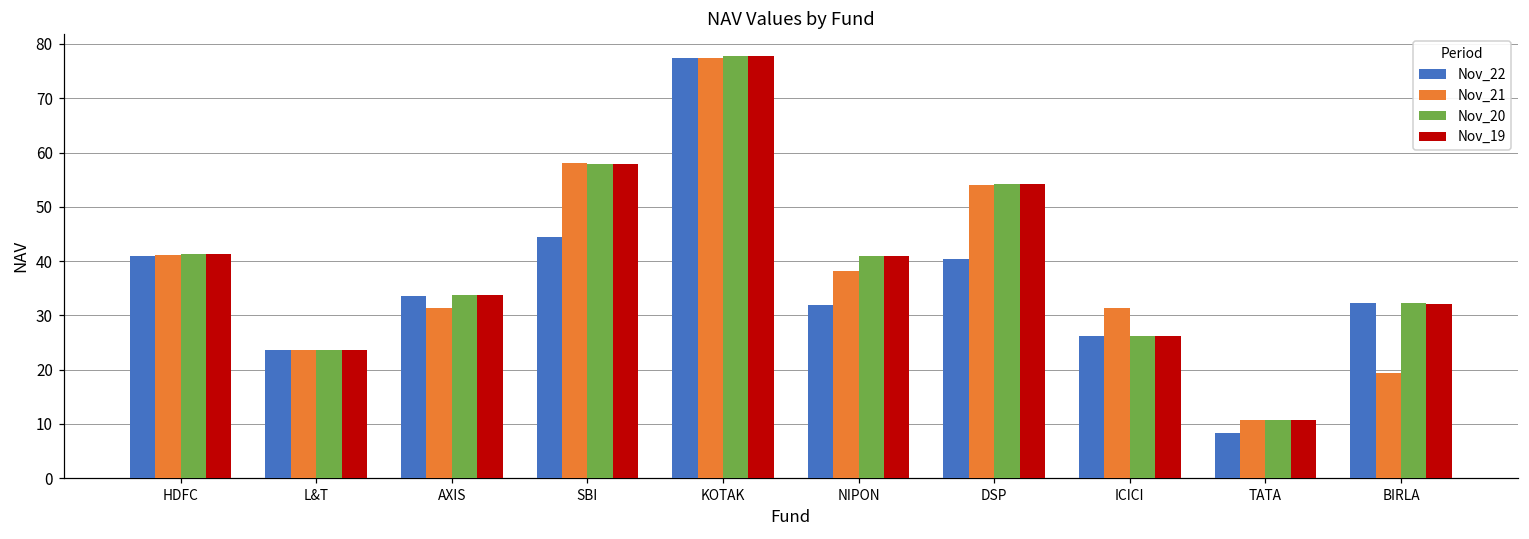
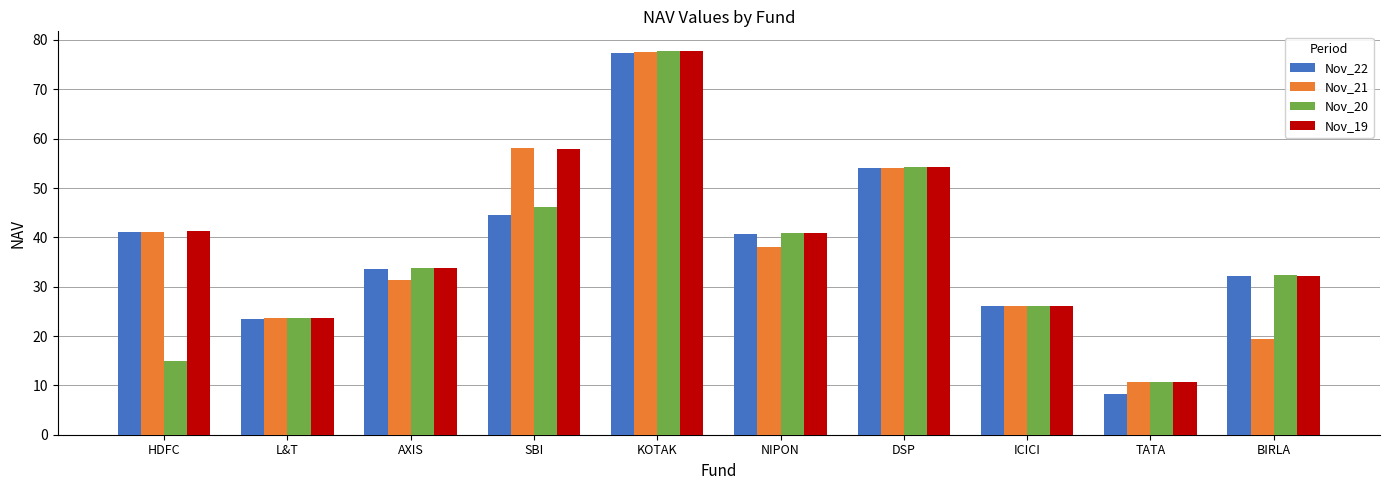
  {
    "Nov_22": {
      "HDFC": 41,
      "L&T": 24,
      "AXIS": 34,
      "SBI": 44,
      "KOTAK": 77,
-     "NIPON": 32,
-     "DSP": 40,
+     "NIPON": 41,
+     "DSP": 54,
      "ICICI": 26,
      "TATA": 8,
      "BIRLA": 32
    },
    "Nov_21": {
      "HDFC": 41,
      "L&T": 24,
      "AXIS": 31,
      "SBI": 58,
      "KOTAK": 77,
      "NIPON": 38,
      "DSP": 54,
-     "ICICI": 31,
+     "ICICI": 26,
      "TATA": 11,
      "BIRLA": 19
    },
    "Nov_20": {
-     "HDFC": 41,
+     "HDFC": 15,
      "L&T": 24,
      "AXIS": 34,
-     "SBI": 58,
+     "SBI": 46,
      "KOTAK": 78,
      "NIPON": 41,
      "DSP": 54,
      "ICICI": 26,
      "TATA": 11,
      "BIRLA": 32
    },
    "Nov_19": {
      "HDFC": 41,
      "L&T": 24,
      "AXIS": 34,
      "SBI": 58,
      "KOTAK": 78,
      "NIPON": 41,
      "DSP": 54,
      "ICICI": 26,
      "TATA": 11,
      "BIRLA": 32
    }
  }
